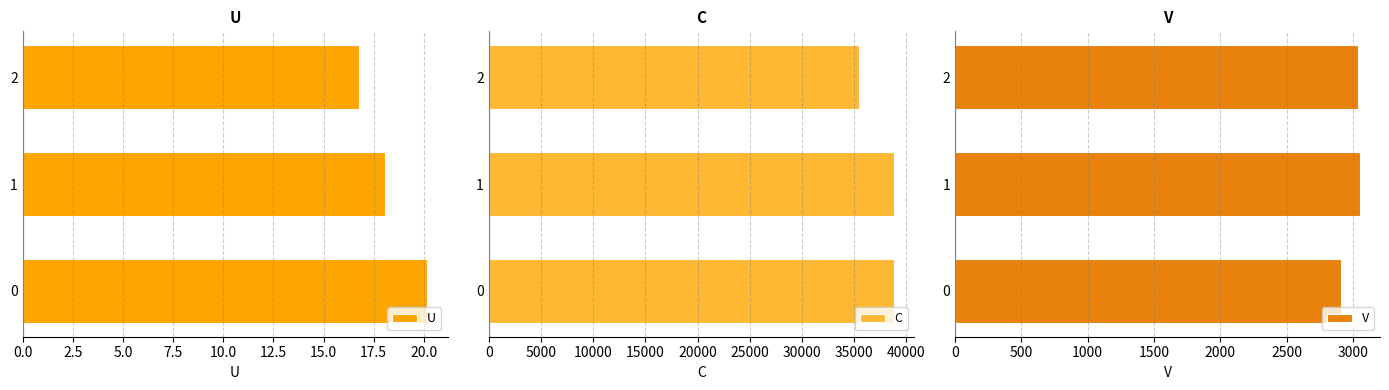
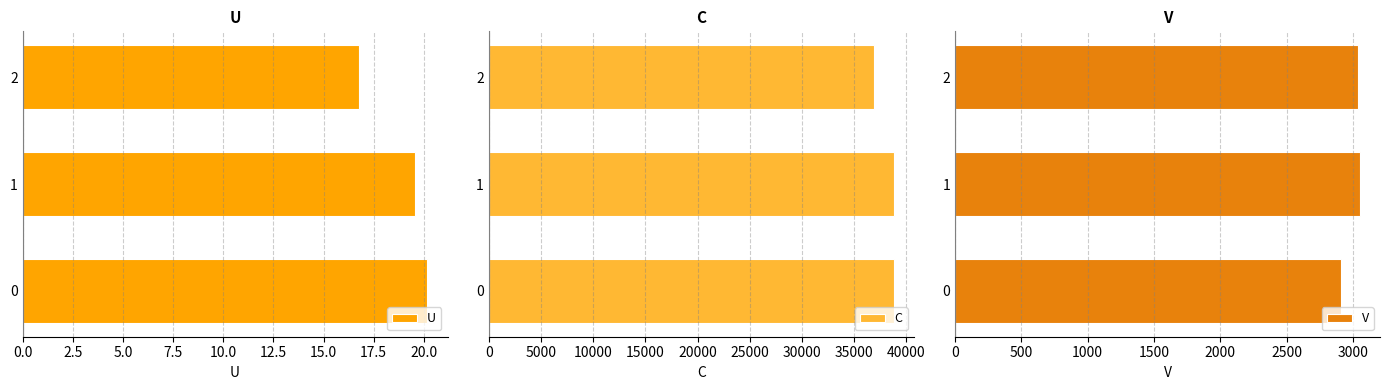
  {
    "U": {
      "2": 16.8,
-     "1": 18.1,
+     "1": 19.6,
      "0": 20.2
    },
    "C": {
-     "2": 35500,
+     "2": 36900,
      "1": 38800,
      "0": 38800
    },
    "V": {
      "2": 3040,
      "1": 3050,
      "0": 2910
    }
  }
